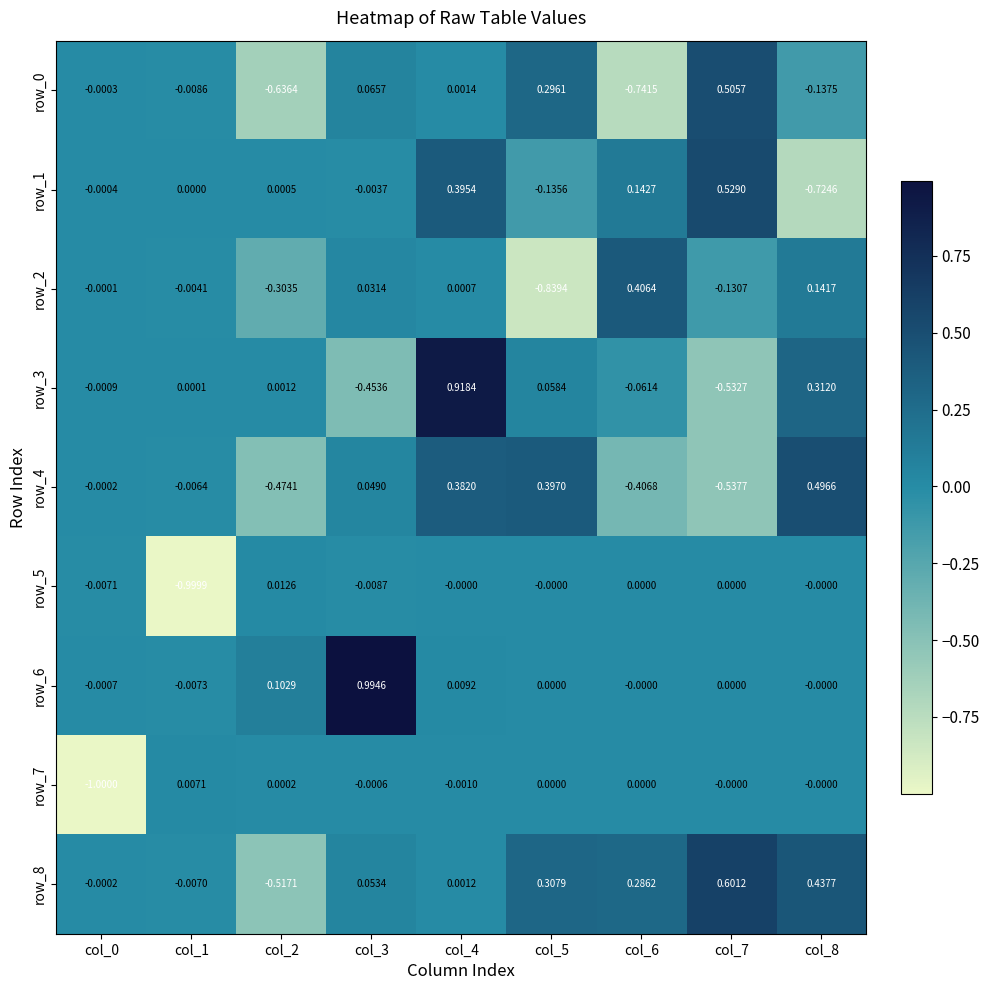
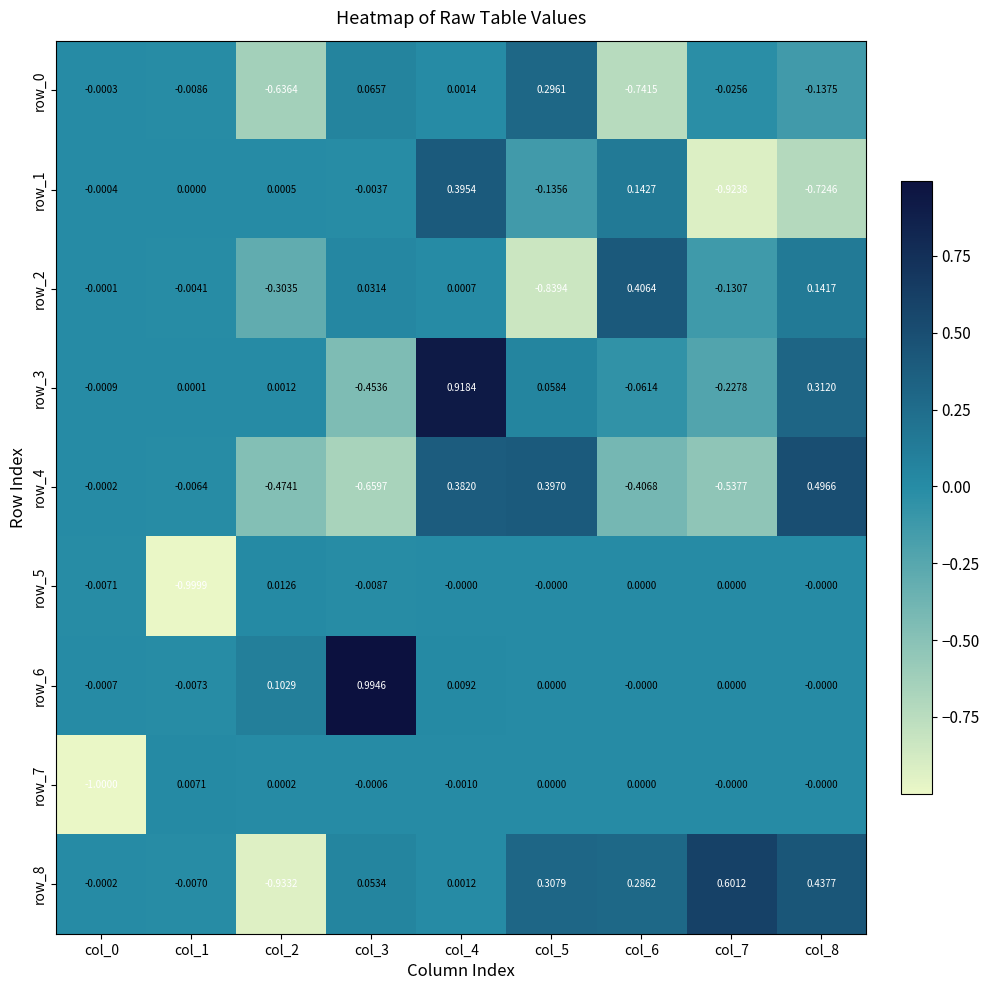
  {
    "row_0": {
      "col_0": -0.0003,
      "col_1": -0.0086,
      "col_2": -0.6364,
      "col_3": 0.0657,
      "col_4": 0.0014,
      "col_5": 0.2961,
      "col_6": -0.7415,
-     "col_7": 0.5057,
+     "col_7": -0.0256,
      "col_8": -0.1375
    },
    "row_1": {
      "col_0": -0.0004,
      "col_1": 0.0000,
      "col_2": 0.0005,
      "col_3": -0.0037,
      "col_4": 0.3954,
      "col_5": -0.1356,
      "col_6": 0.1427,
-     "col_7": 0.5290,
+     "col_7": -0.9238,
      "col_8": -0.7246
    },
    "row_2": {
      "col_0": -0.0001,
      "col_1": -0.0041,
      "col_2": -0.3035,
      "col_3": 0.0314,
      "col_4": 0.0007,
      "col_5": -0.8394,
      "col_6": 0.4064,
      "col_7": -0.1307,
      "col_8": 0.1417
    },
    "row_3": {
      "col_0": -0.0009,
      "col_1": 0.0001,
      "col_2": 0.0012,
      "col_3": -0.4536,
      "col_4": 0.9184,
      "col_5": 0.0584,
      "col_6": -0.0614,
-     "col_7": -0.5327,
+     "col_7": -0.2278,
      "col_8": 0.3120
    },
    "row_4": {
      "col_0": -0.0002,
      "col_1": -0.0064,
      "col_2": -0.4741,
-     "col_3": 0.0490,
+     "col_3": -0.6597,
      "col_4": 0.3820,
      "col_5": 0.3970,
      "col_6": -0.4068,
      "col_7": -0.5377,
      "col_8": 0.4966
    },
    "row_5": {
      "col_0": -0.0071,
      "col_1": -0.9999,
      "col_2": 0.0126,
      "col_3": -0.0087,
      "col_4": -0.0000,
      "col_5": -0.0000,
      "col_6": 0.0000,
      "col_7": 0.0000,
      "col_8": -0.0000
    },
    "row_6": {
      "col_0": -0.0007,
      "col_1": -0.0073,
      "col_2": 0.1029,
      "col_3": 0.9946,
      "col_4": 0.0092,
      "col_5": 0.0000,
      "col_6": -0.0000,
      "col_7": 0.0000,
      "col_8": -0.0000
    },
    "row_7": {
      "col_0": -1.0000,
      "col_1": 0.0071,
      "col_2": 0.0002,
      "col_3": -0.0006,
      "col_4": -0.0010,
      "col_5": 0.0000,
      "col_6": 0.0000,
      "col_7": -0.0000,
      "col_8": -0.0000
    },
    "row_8": {
      "col_0": -0.0002,
      "col_1": -0.0070,
-     "col_2": -0.5171,
+     "col_2": -0.9332,
      "col_3": 0.0534,
      "col_4": 0.0012,
      "col_5": 0.3079,
      "col_6": 0.2862,
      "col_7": 0.6012,
      "col_8": 0.4377
    }
  }
